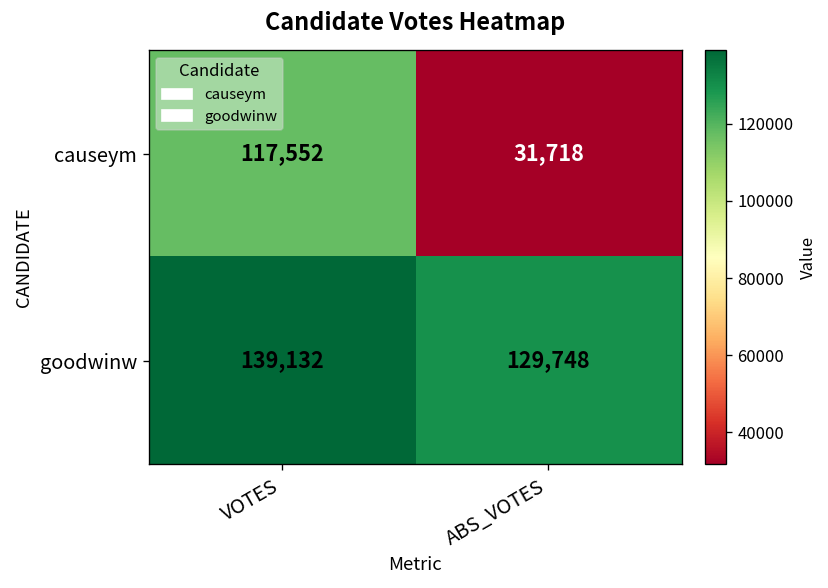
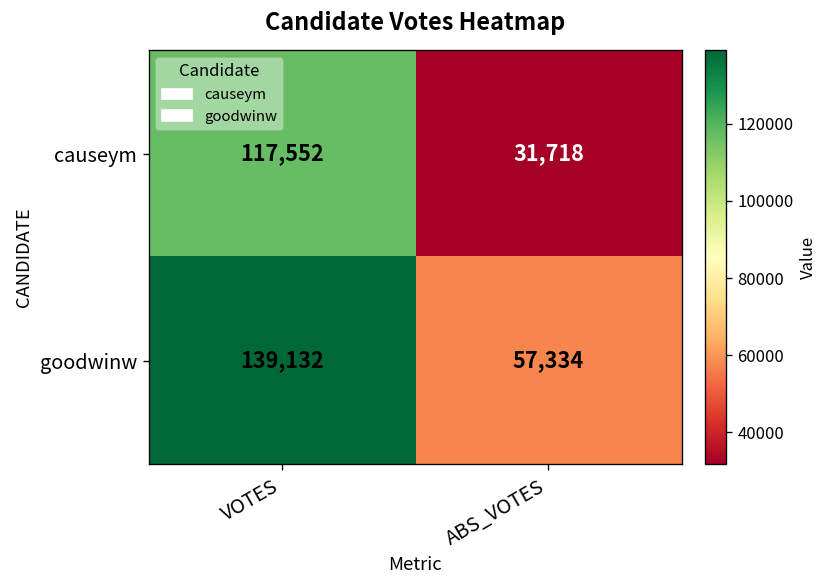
  {
    "causeym": {
      "VOTES": "117,552",
      "ABS_VOTES": "31,718"
    },
    "goodwinw": {
      "VOTES": "139,132",
-     "ABS_VOTES": "129,748"
+     "ABS_VOTES": "57,334"
    }
  }
